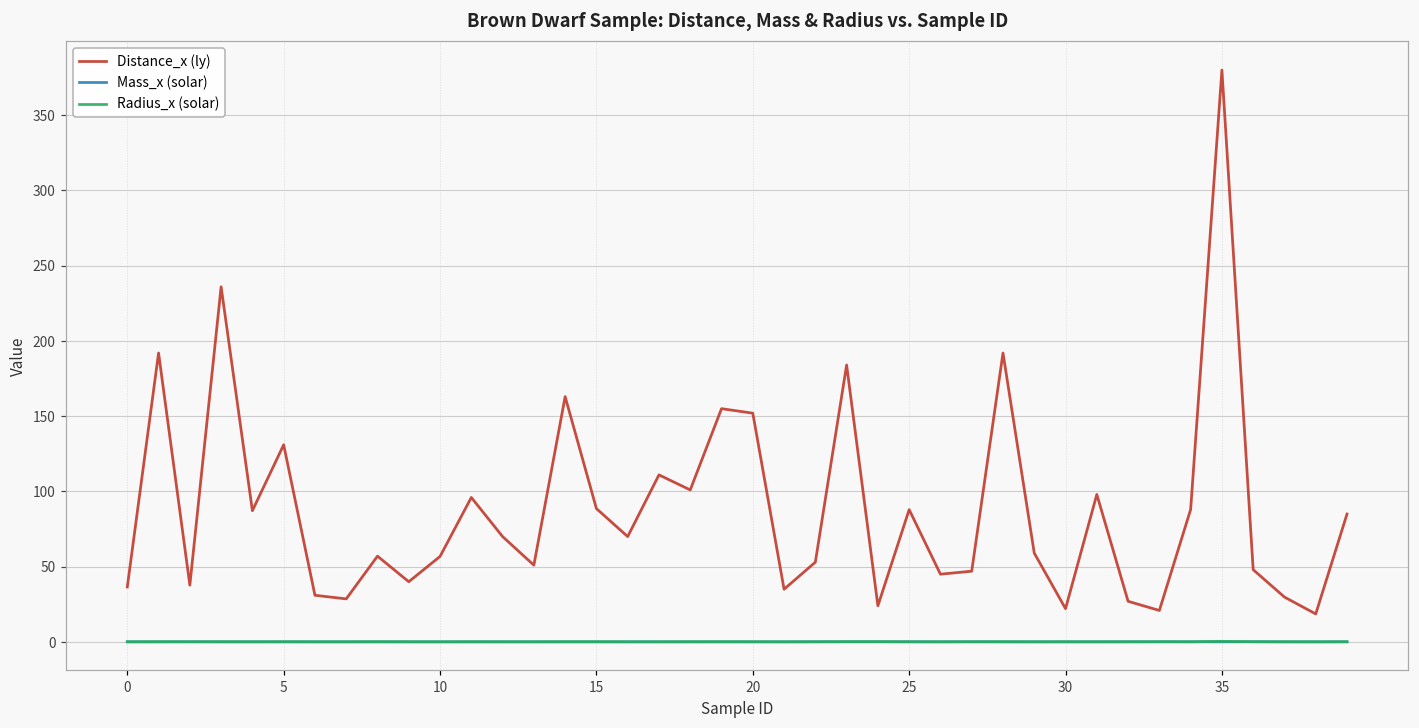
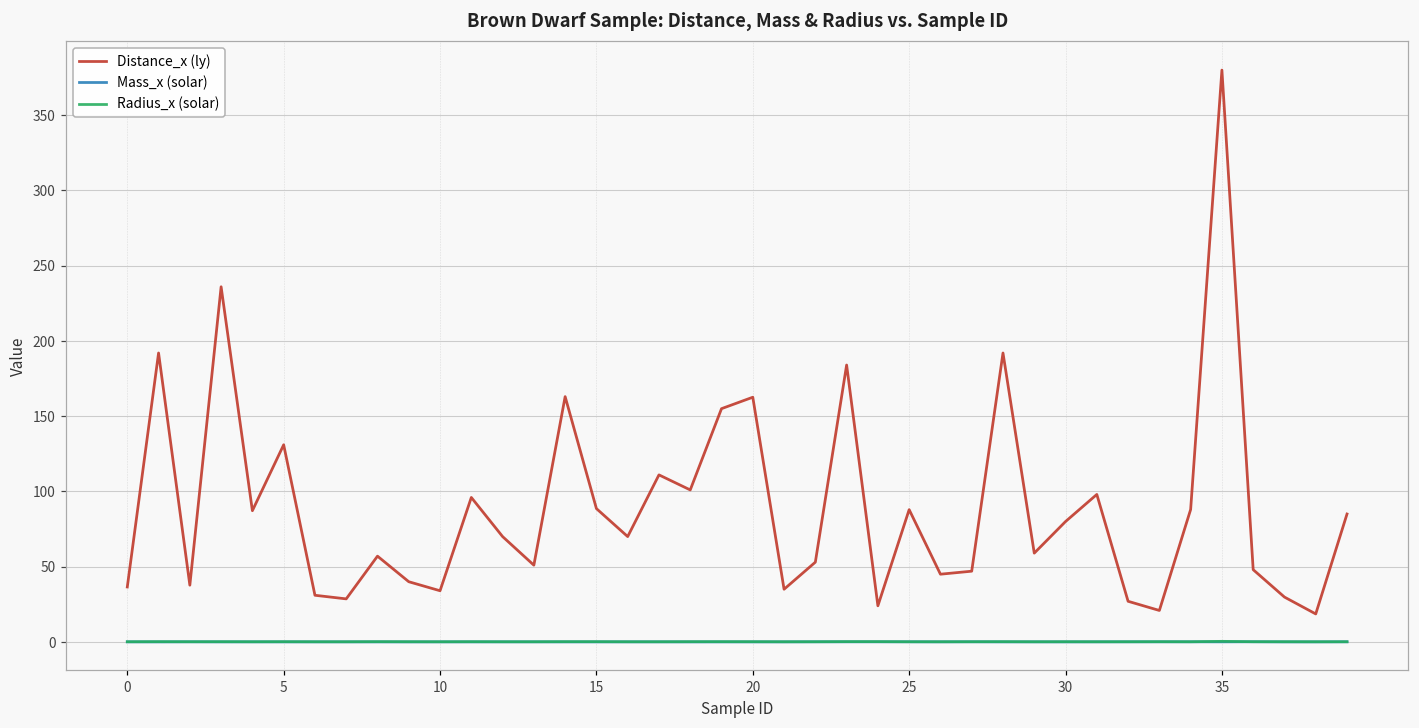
  {
    "Distance_x (ly)": {
      "0": 37,
      "5": 131,
-     "10": 57,
+     "10": 34,
      "15": 89,
-     "20": 152,
+     "20": 163,
      "25": 88,
-     "30": 22,
+     "30": 80,
      "35": 380
    }
  }
